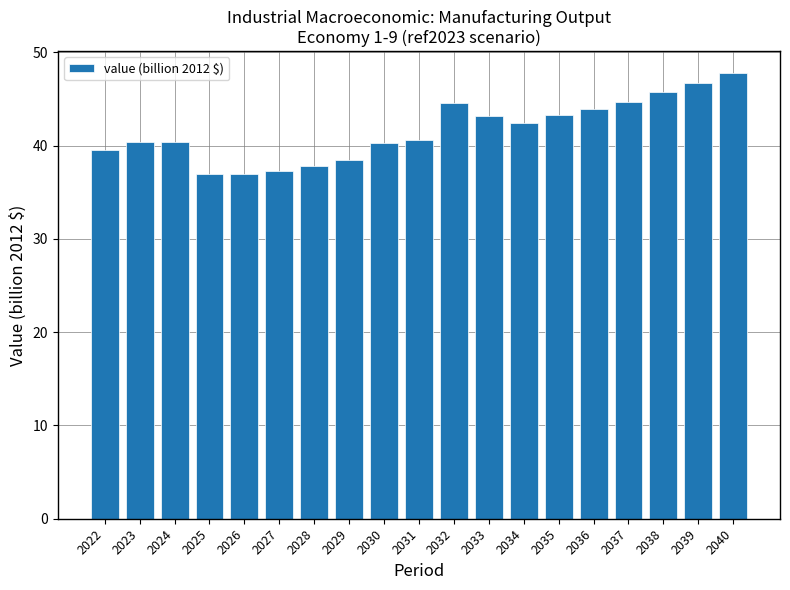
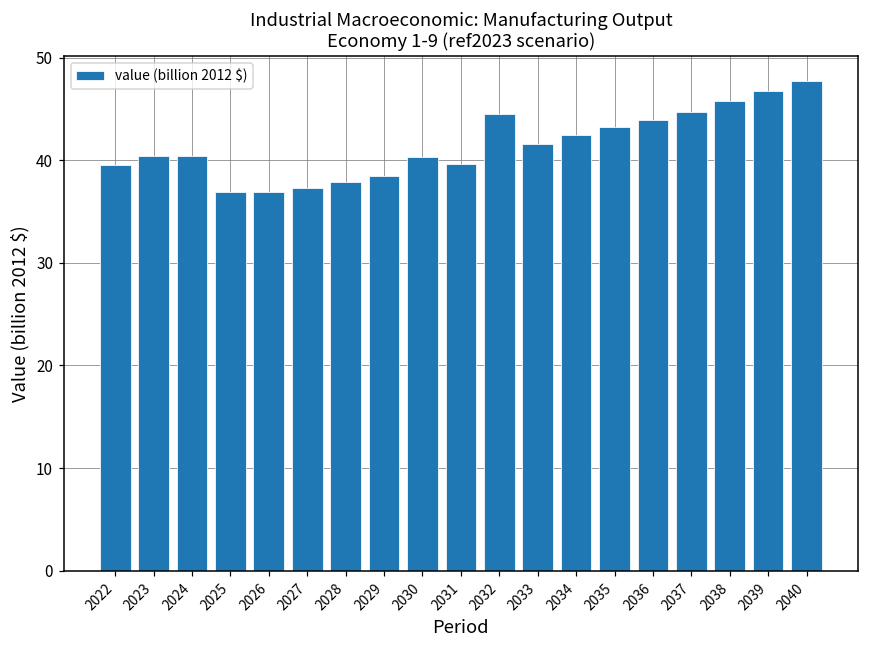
  {
    "2022": 40,
    "2023": 40,
    "2024": 40,
    "2025": 37,
    "2026": 37,
    "2027": 37,
    "2028": 38,
    "2029": 38,
    "2030": 40,
-   "2031": 41,
+   "2031": 40,
    "2032": 45,
-   "2033": 43,
+   "2033": 42,
    "2034": 42,
    "2035": 43,
    "2036": 44,
    "2037": 45,
    "2038": 46,
    "2039": 47,
    "2040": 48
  }
